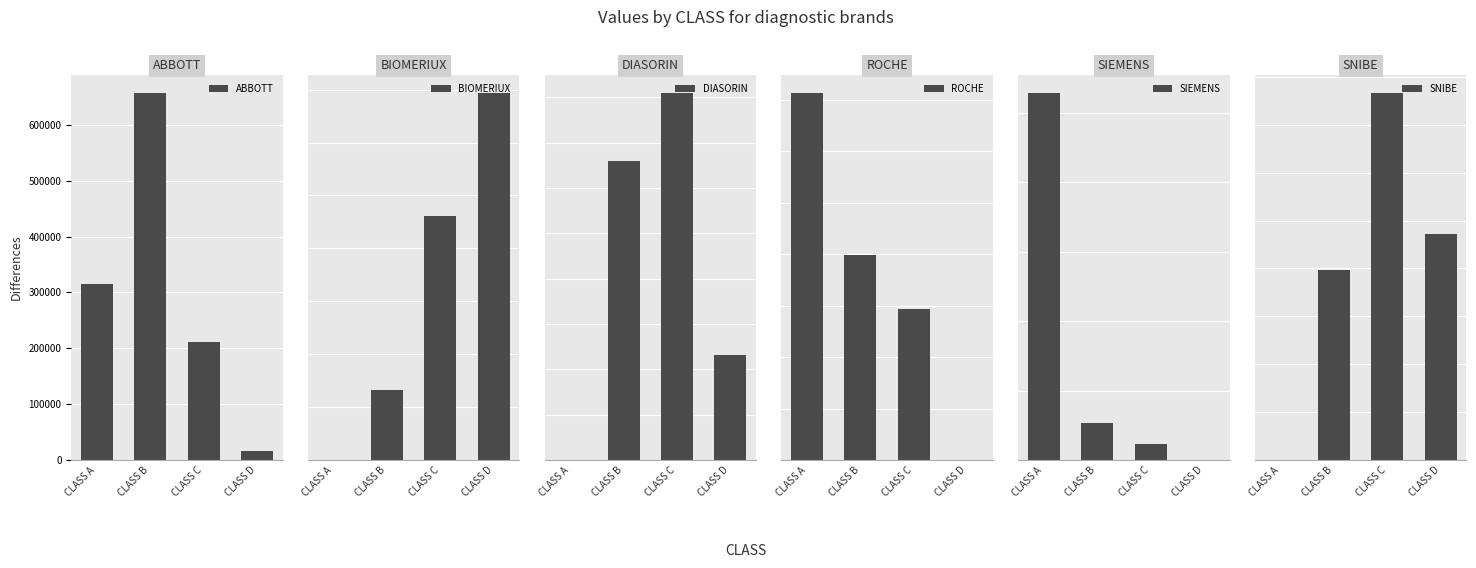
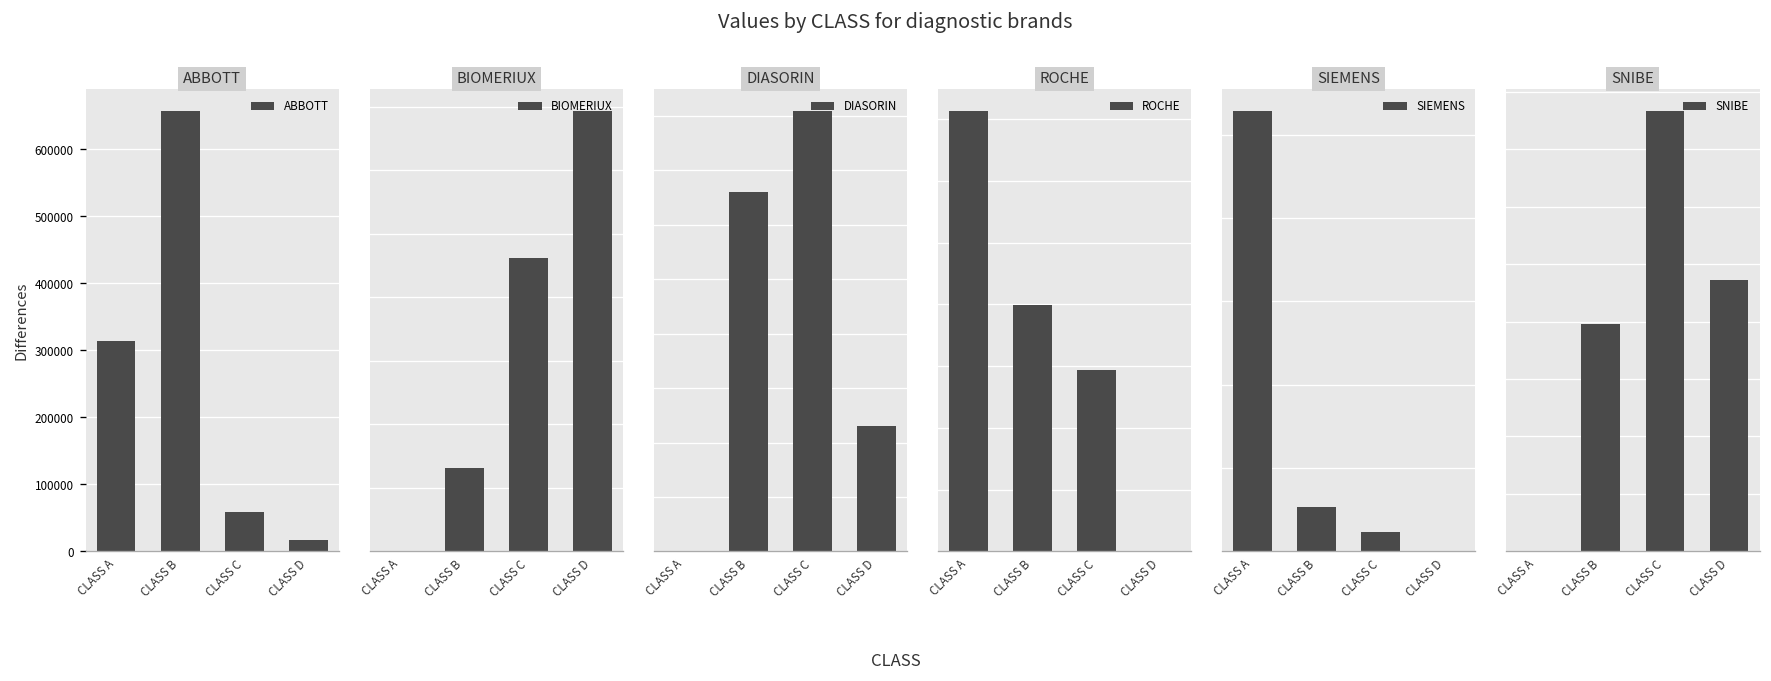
  {
    "ABBOTT": {
      "CLASS A": 310000,
      "CLASS B": 660000,
-     "CLASS C": 210000,
+     "CLASS C": 60000,
      "CLASS D": 20000
    }
  }
